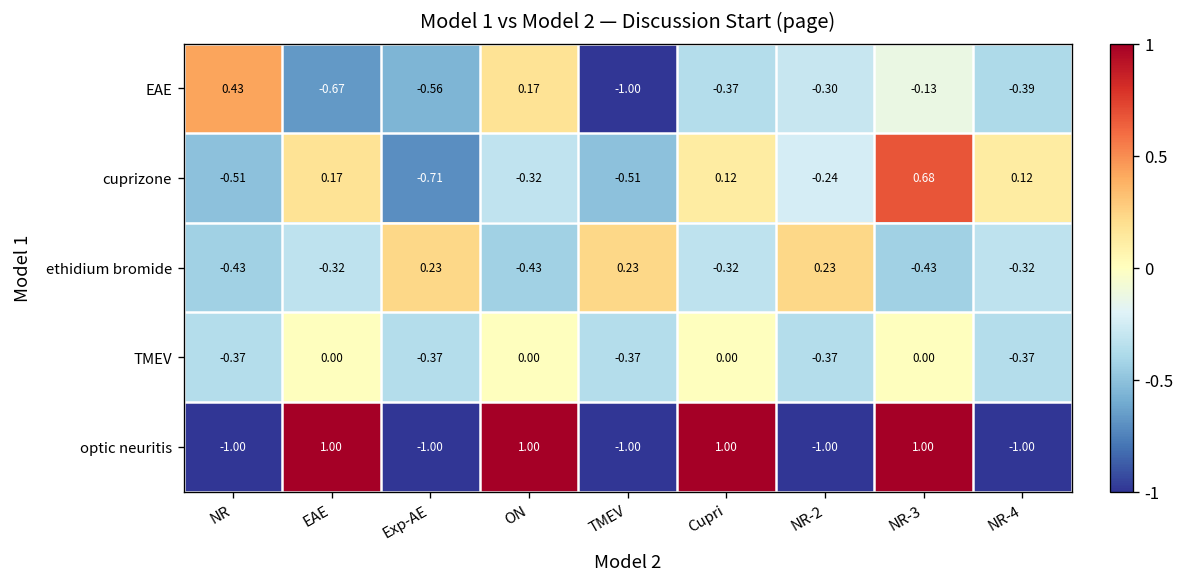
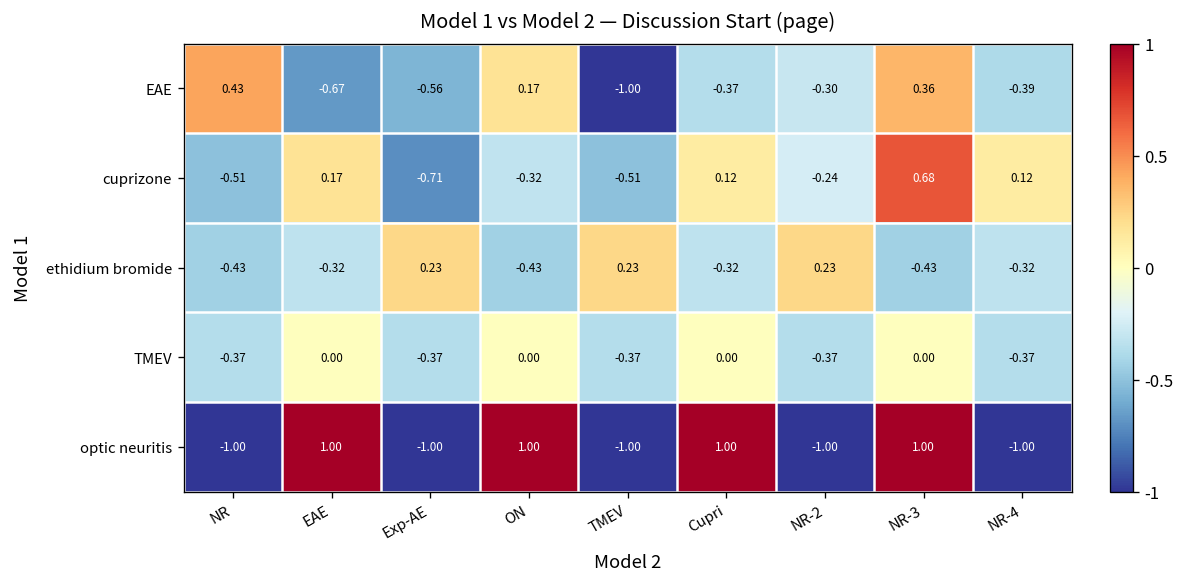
  {
    "EAE": {
      "NR": 0.43,
      "EAE": -0.67,
      "Exp-AE": -0.56,
      "ON": 0.17,
      "TMEV": -1.00,
      "Cupri": -0.37,
      "NR-2": -0.30,
-     "NR-3": -0.13,
+     "NR-3": 0.36,
      "NR-4": -0.39
    },
    "cuprizone": {
      "NR": -0.51,
      "EAE": 0.17,
      "Exp-AE": -0.71,
      "ON": -0.32,
      "TMEV": -0.51,
      "Cupri": 0.12,
      "NR-2": -0.24,
      "NR-3": 0.68,
      "NR-4": 0.12
    },
    "ethidium bromide": {
      "NR": -0.43,
      "EAE": -0.32,
      "Exp-AE": 0.23,
      "ON": -0.43,
      "TMEV": 0.23,
      "Cupri": -0.32,
      "NR-2": 0.23,
      "NR-3": -0.43,
      "NR-4": -0.32
    },
    "TMEV": {
      "NR": -0.37,
      "EAE": 0.00,
      "Exp-AE": -0.37,
      "ON": 0.00,
      "TMEV": -0.37,
      "Cupri": 0.00,
      "NR-2": -0.37,
      "NR-3": 0.00,
      "NR-4": -0.37
    },
    "optic neuritis": {
      "NR": -1.00,
      "EAE": 1.00,
      "Exp-AE": -1.00,
      "ON": 1.00,
      "TMEV": -1.00,
      "Cupri": 1.00,
      "NR-2": -1.00,
      "NR-3": 1.00,
      "NR-4": -1.00
    }
  }
